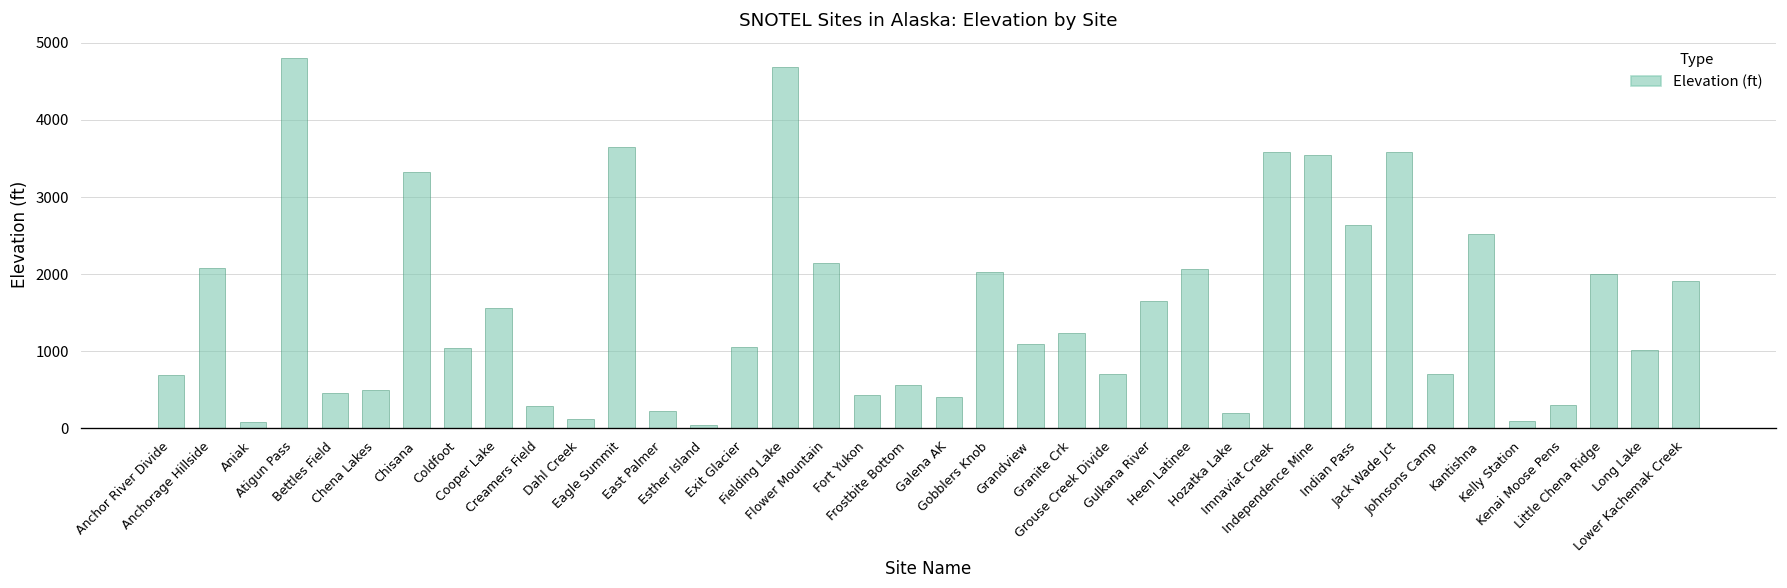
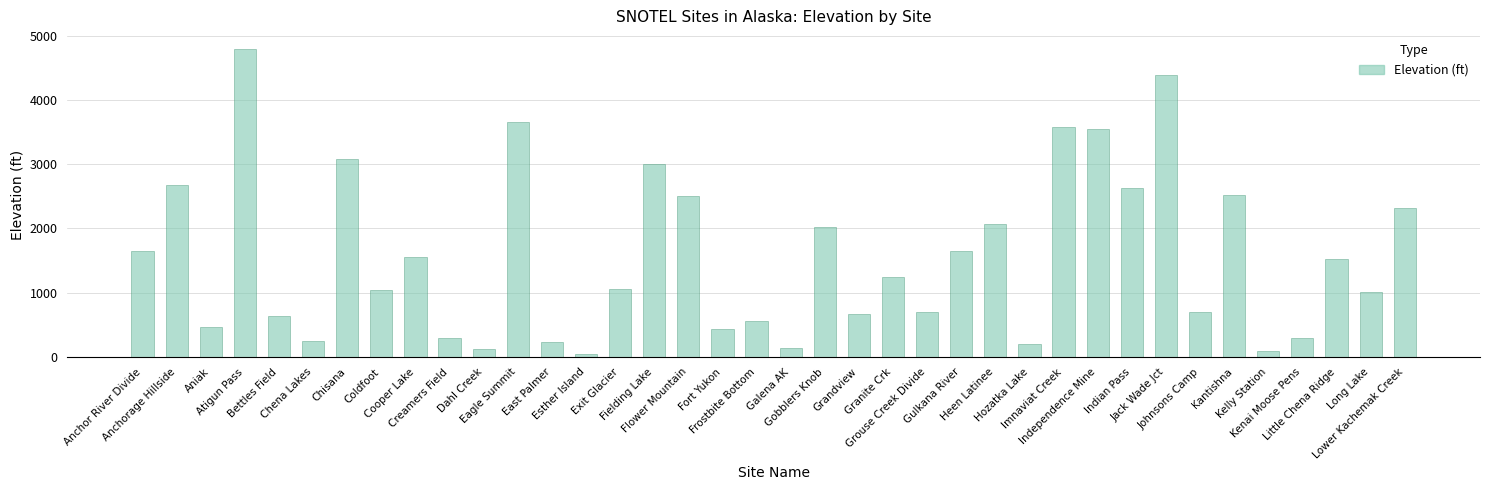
  {
-   "Anchor River Divide": 700,
-   "Anchorage Hillside": 2100,
-   "Aniak": 100,
+   "Anchor River Divide": 1700,
+   "Anchorage Hillside": 2700,
+   "Aniak": 500,
    "Atigun Pass": 4800,
-   "Bettles Field": 500,
-   "Chena Lakes": 500,
-   "Chisana": 3300,
+   "Bettles Field": 600,
+   "Chena Lakes": 200,
+   "Chisana": 3100,
    "Coldfoot": 1000,
    "Cooper Lake": 1600,
    "Creamers Field": 300,
    "Dahl Creek": 100,
    "Eagle Summit": 3700,
    "East Palmer": 200,
    "Esther Island": 100,
    "Exit Glacier": 1100,
-   "Fielding Lake": 4700,
-   "Flower Mountain": 2200,
+   "Fielding Lake": 3000,
+   "Flower Mountain": 2500,
    "Fort Yukon": 400,
    "Frostbite Bottom": 600,
-   "Galena AK": 400,
+   "Galena AK": 100,
    "Gobblers Knob": 2000,
-   "Grandview": 1100,
+   "Grandview": 700,
    "Granite Crk": 1200,
    "Grouse Creek Divide": 700,
    "Gulkana River": 1700,
    "Heen Latinee": 2100,
    "Hozatka Lake": 200,
    "Imnaviat Creek": 3600,
    "Independence Mine": 3600,
    "Indian Pass": 2600,
-   "Jack Wade Jct": 3600,
+   "Jack Wade Jct": 4400,
    "Johnsons Camp": 700,
    "Kantishna": 2500,
    "Kelly Station": 100,
    "Kenai Moose Pens": 300,
-   "Little Chena Ridge": 2000,
+   "Little Chena Ridge": 1500,
    "Long Lake": 1000,
-   "Lower Kachemak Creek": 1900
+   "Lower Kachemak Creek": 2300
  }
